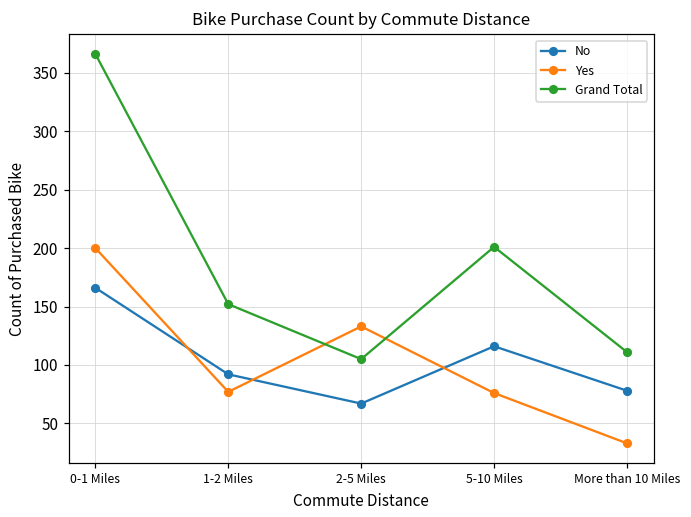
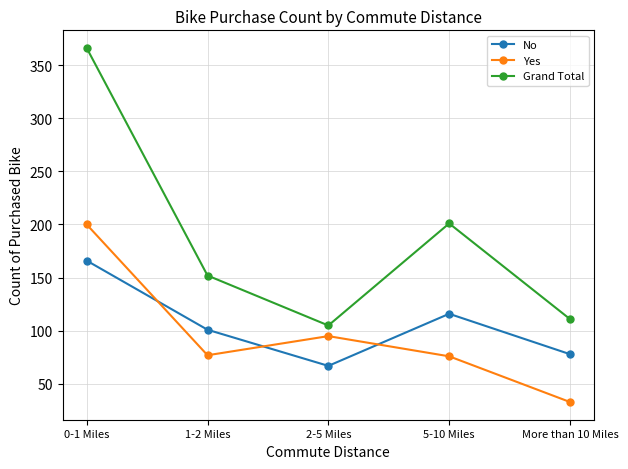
  {
    "No": {
      "0-1 Miles": 166,
-     "1-2 Miles": 92,
+     "1-2 Miles": 101,
      "2-5 Miles": 67,
      "5-10 Miles": 116,
      "More than 10 Miles": 78
    },
    "Yes": {
      "0-1 Miles": 200,
      "1-2 Miles": 77,
-     "2-5 Miles": 133,
+     "2-5 Miles": 95,
      "5-10 Miles": 76,
      "More than 10 Miles": 33
    },
    "Grand Total": {
      "0-1 Miles": 366,
      "1-2 Miles": 152,
      "2-5 Miles": 105,
      "5-10 Miles": 201,
      "More than 10 Miles": 111
    }
  }
